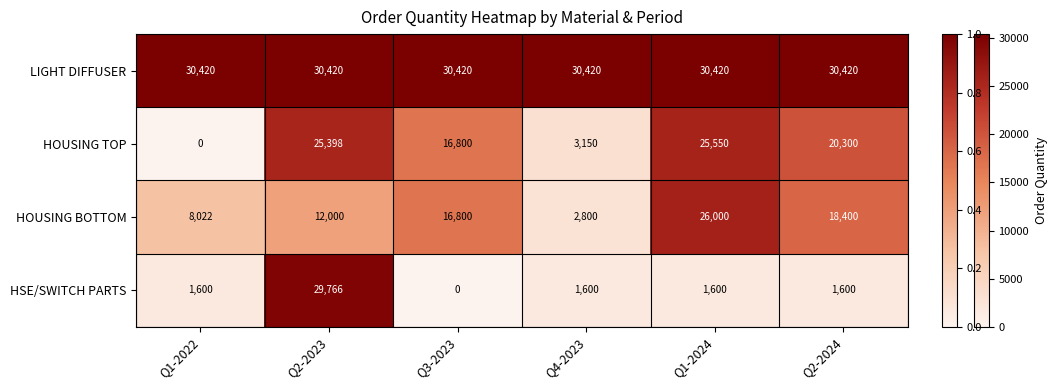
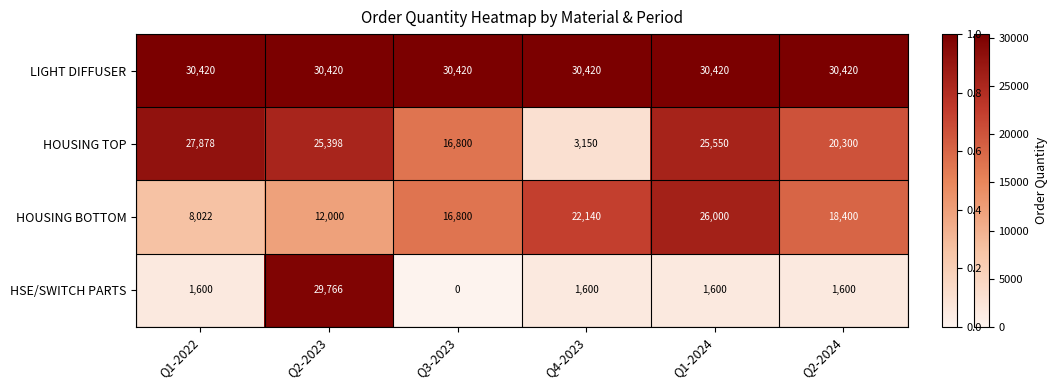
  {
    "LIGHT DIFFUSER": {
      "Q1-2022": "30,420",
      "Q2-2023": "30,420",
      "Q3-2023": "30,420",
      "Q4-2023": "30,420",
      "Q1-2024": "30,420",
      "Q2-2024": "30,420"
    },
    "HOUSING TOP": {
-     "Q1-2022": "0",
+     "Q1-2022": "27,878",
      "Q2-2023": "25,398",
      "Q3-2023": "16,800",
      "Q4-2023": "3,150",
      "Q1-2024": "25,550",
      "Q2-2024": "20,300"
    },
    "HOUSING BOTTOM": {
      "Q1-2022": "8,022",
      "Q2-2023": "12,000",
      "Q3-2023": "16,800",
-     "Q4-2023": "2,800",
+     "Q4-2023": "22,140",
      "Q1-2024": "26,000",
      "Q2-2024": "18,400"
    },
    "HSE/SWITCH PARTS": {
      "Q1-2022": "1,600",
      "Q2-2023": "29,766",
      "Q3-2023": "0",
      "Q4-2023": "1,600",
      "Q1-2024": "1,600",
      "Q2-2024": "1,600"
    }
  }
